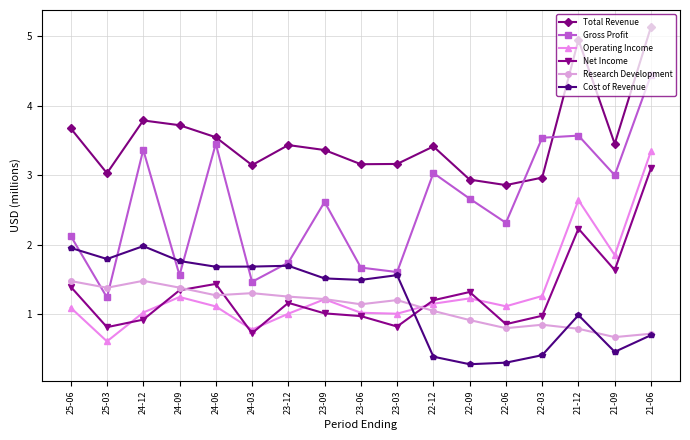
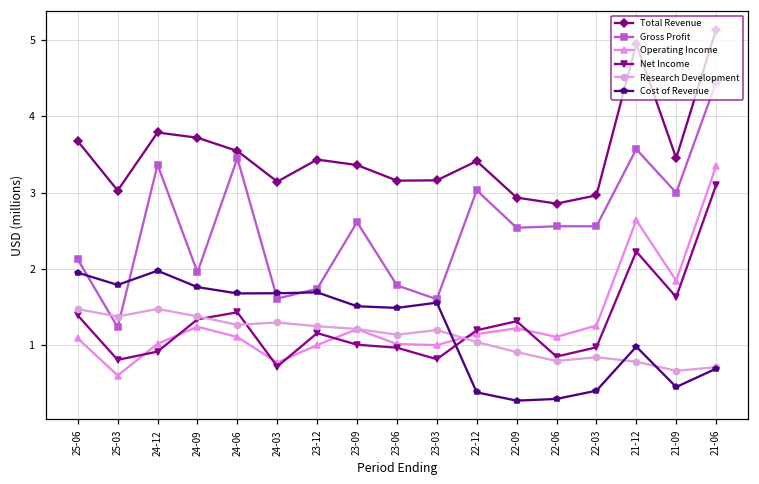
  {
    "Gross Profit": {
      "25-06": 2.1,
      "25-03": 1.2,
      "24-12": 3.4,
-     "24-09": 1.6,
+     "24-09": 2.0,
      "24-06": 3.5,
-     "24-03": 1.5,
+     "24-03": 1.6,
      "23-12": 1.7,
      "23-09": 2.6,
-     "23-06": 1.7,
+     "23-06": 1.8,
      "23-03": 1.6,
      "22-12": 3.0,
-     "22-09": 2.7,
-     "22-06": 2.3,
-     "22-03": 3.5,
+     "22-09": 2.5,
+     "22-06": 2.6,
+     "22-03": 2.6,
      "21-12": 3.6,
      "21-09": 3.0
    }
  }
